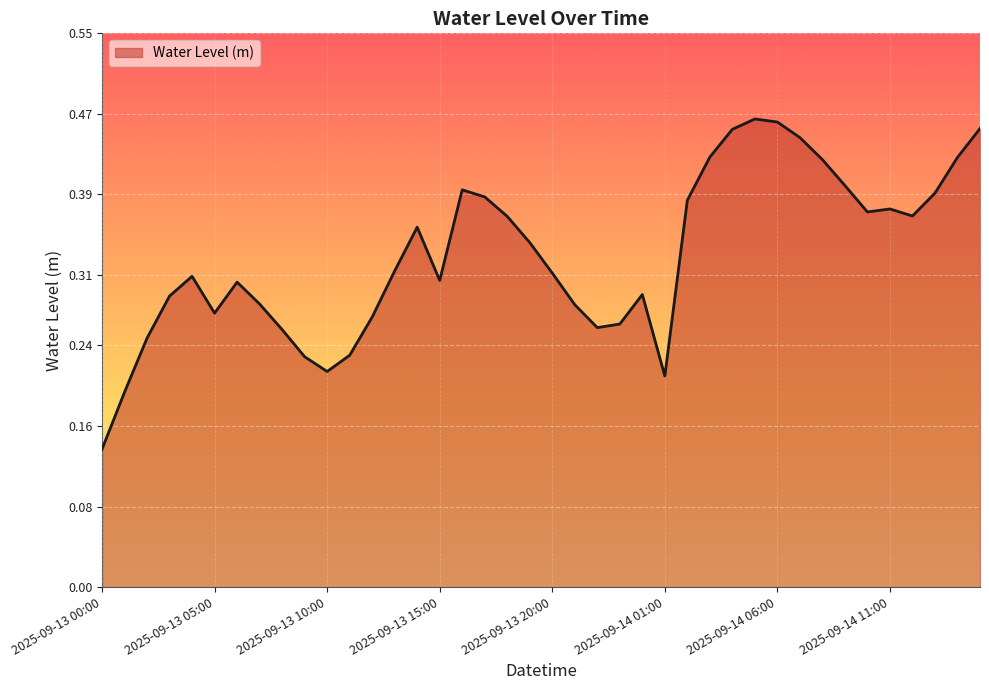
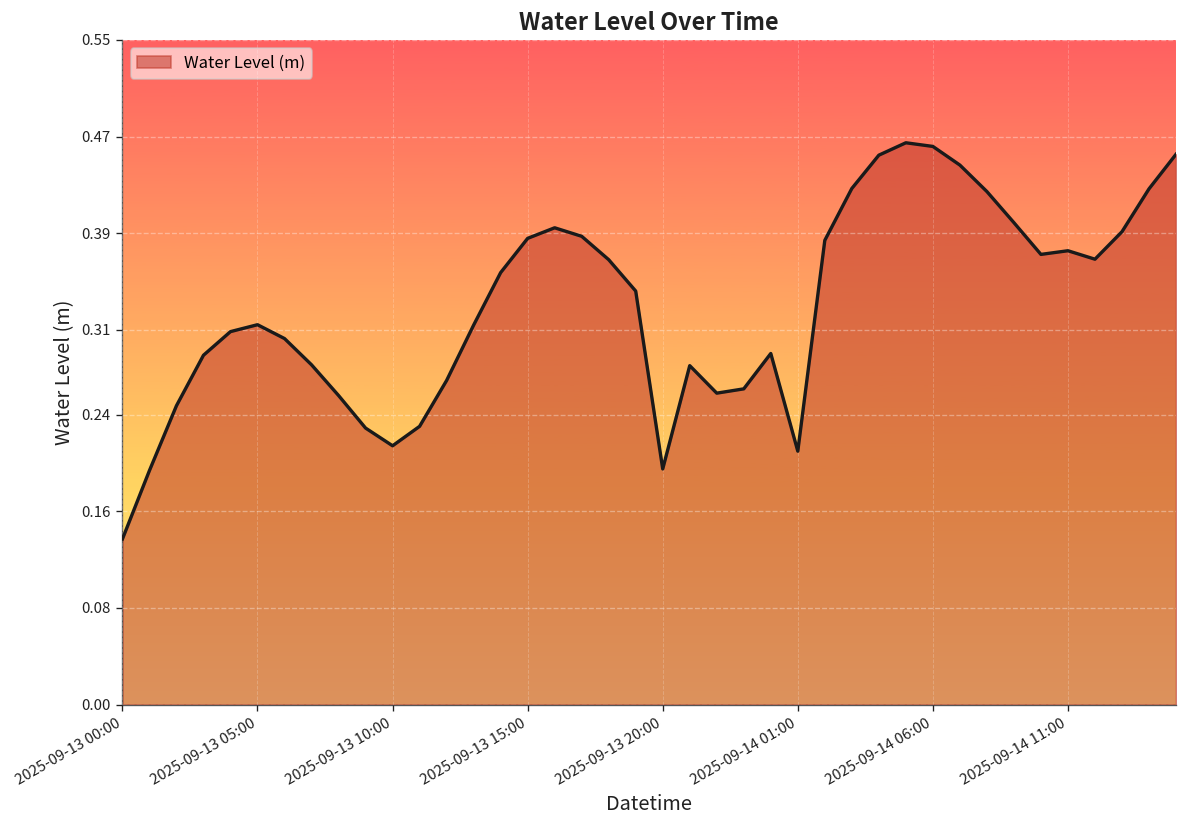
  {
    "2025-09-13 00:00": 0.137,
-   "2025-09-13 05:00": 0.272,
+   "2025-09-13 05:00": 0.314,
    "2025-09-13 10:00": 0.214,
-   "2025-09-13 15:00": 0.305,
-   "2025-09-13 20:00": 0.312,
+   "2025-09-13 15:00": 0.386,
+   "2025-09-13 20:00": 0.195,
    "2025-09-14 01:00": 0.210,
    "2025-09-14 06:00": 0.462,
    "2025-09-14 11:00": 0.376
  }
